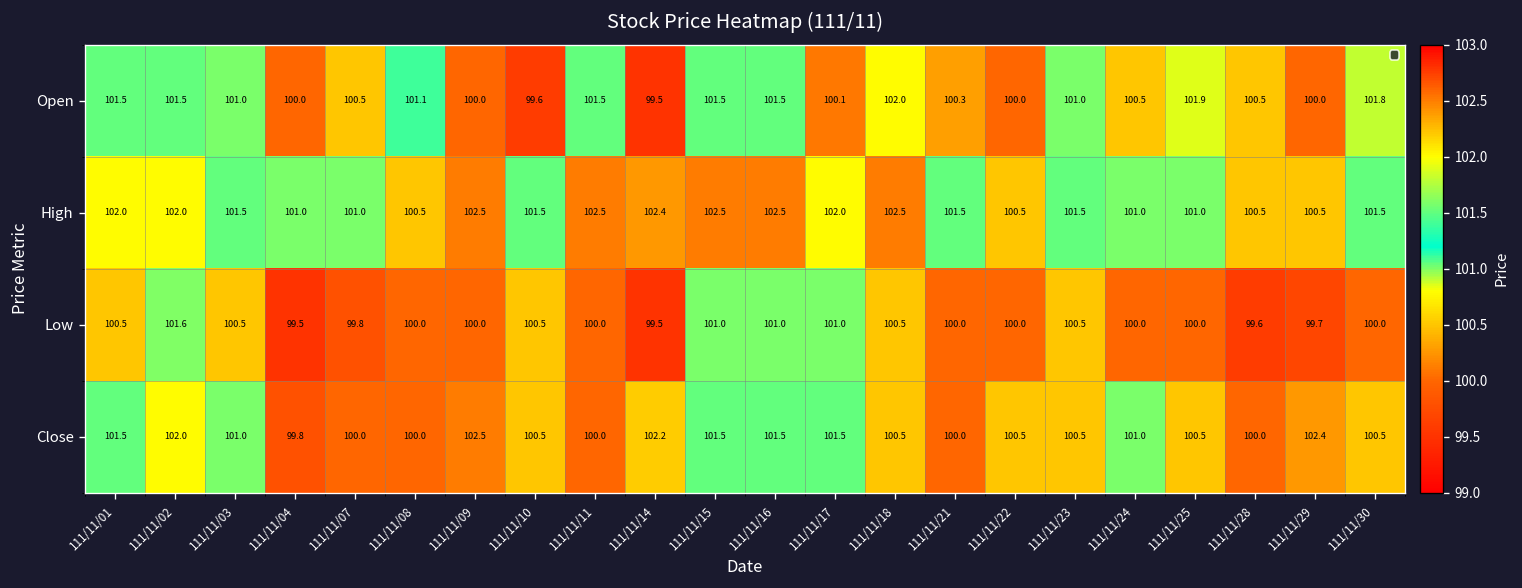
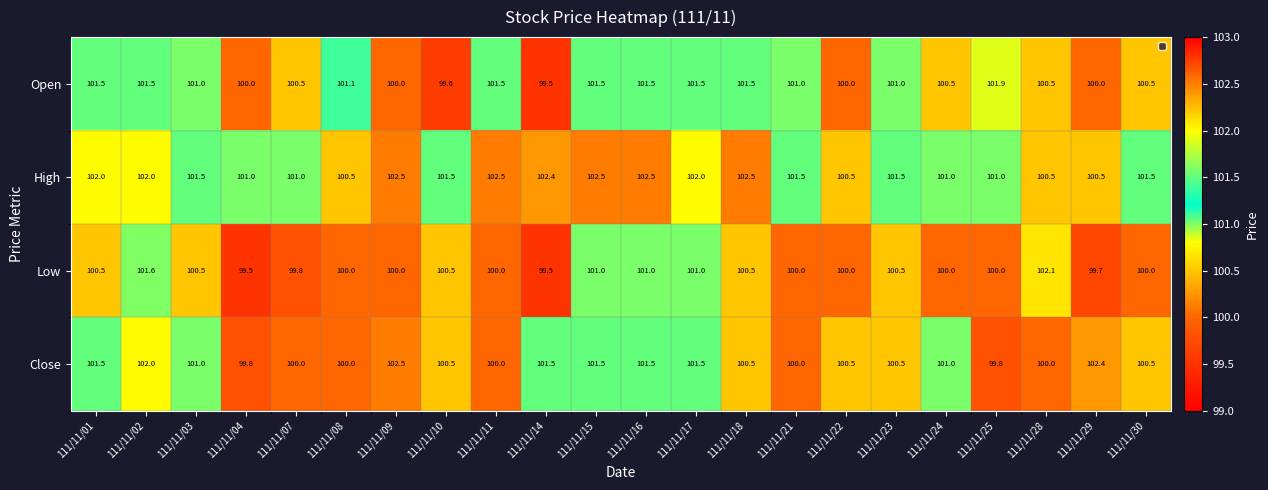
  {
    "Open": {
      "111/11/01": 101.5,
      "111/11/02": 101.5,
      "111/11/03": 101.0,
      "111/11/04": 100.0,
      "111/11/07": 100.5,
      "111/11/08": 101.1,
      "111/11/09": 100.0,
      "111/11/10": 99.6,
      "111/11/11": 101.5,
      "111/11/14": 99.5,
      "111/11/15": 101.5,
      "111/11/16": 101.5,
-     "111/11/17": 100.1,
-     "111/11/18": 102.0,
-     "111/11/21": 100.3,
+     "111/11/17": 101.5,
+     "111/11/18": 101.5,
+     "111/11/21": 101.0,
      "111/11/22": 100.0,
      "111/11/23": 101.0,
      "111/11/24": 100.5,
      "111/11/25": 101.9,
      "111/11/28": 100.5,
      "111/11/29": 100.0,
-     "111/11/30": 101.8
+     "111/11/30": 100.5
    },
    "High": {
      "111/11/01": 102.0,
      "111/11/02": 102.0,
      "111/11/03": 101.5,
      "111/11/04": 101.0,
      "111/11/07": 101.0,
      "111/11/08": 100.5,
      "111/11/09": 102.5,
      "111/11/10": 101.5,
      "111/11/11": 102.5,
      "111/11/14": 102.4,
      "111/11/15": 102.5,
      "111/11/16": 102.5,
      "111/11/17": 102.0,
      "111/11/18": 102.5,
      "111/11/21": 101.5,
      "111/11/22": 100.5,
      "111/11/23": 101.5,
      "111/11/24": 101.0,
      "111/11/25": 101.0,
      "111/11/28": 100.5,
      "111/11/29": 100.5,
      "111/11/30": 101.5
    },
    "Low": {
      "111/11/01": 100.5,
      "111/11/02": 101.6,
      "111/11/03": 100.5,
      "111/11/04": 99.5,
      "111/11/07": 99.8,
      "111/11/08": 100.0,
      "111/11/09": 100.0,
      "111/11/10": 100.5,
      "111/11/11": 100.0,
      "111/11/14": 99.5,
      "111/11/15": 101.0,
      "111/11/16": 101.0,
      "111/11/17": 101.0,
      "111/11/18": 100.5,
      "111/11/21": 100.0,
      "111/11/22": 100.0,
      "111/11/23": 100.5,
      "111/11/24": 100.0,
      "111/11/25": 100.0,
-     "111/11/28": 99.6,
+     "111/11/28": 102.1,
      "111/11/29": 99.7,
      "111/11/30": 100.0
    },
    "Close": {
      "111/11/01": 101.5,
      "111/11/02": 102.0,
      "111/11/03": 101.0,
      "111/11/04": 99.8,
      "111/11/07": 100.0,
      "111/11/08": 100.0,
      "111/11/09": 102.5,
      "111/11/10": 100.5,
      "111/11/11": 100.0,
-     "111/11/14": 102.2,
+     "111/11/14": 101.5,
      "111/11/15": 101.5,
      "111/11/16": 101.5,
      "111/11/17": 101.5,
      "111/11/18": 100.5,
      "111/11/21": 100.0,
      "111/11/22": 100.5,
      "111/11/23": 100.5,
      "111/11/24": 101.0,
-     "111/11/25": 100.5,
+     "111/11/25": 99.8,
      "111/11/28": 100.0,
      "111/11/29": 102.4,
      "111/11/30": 100.5
    }
  }
